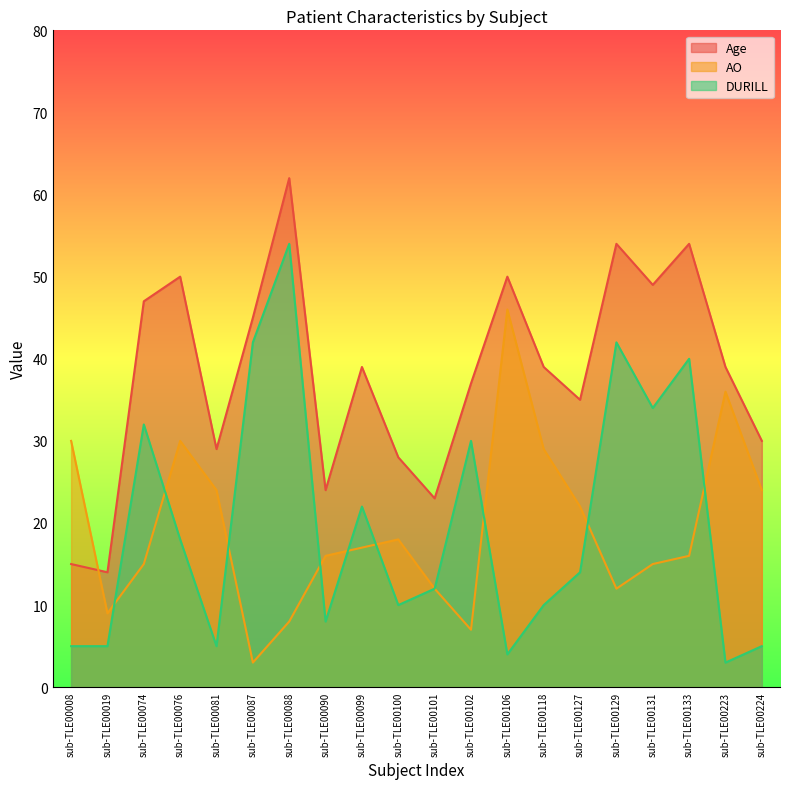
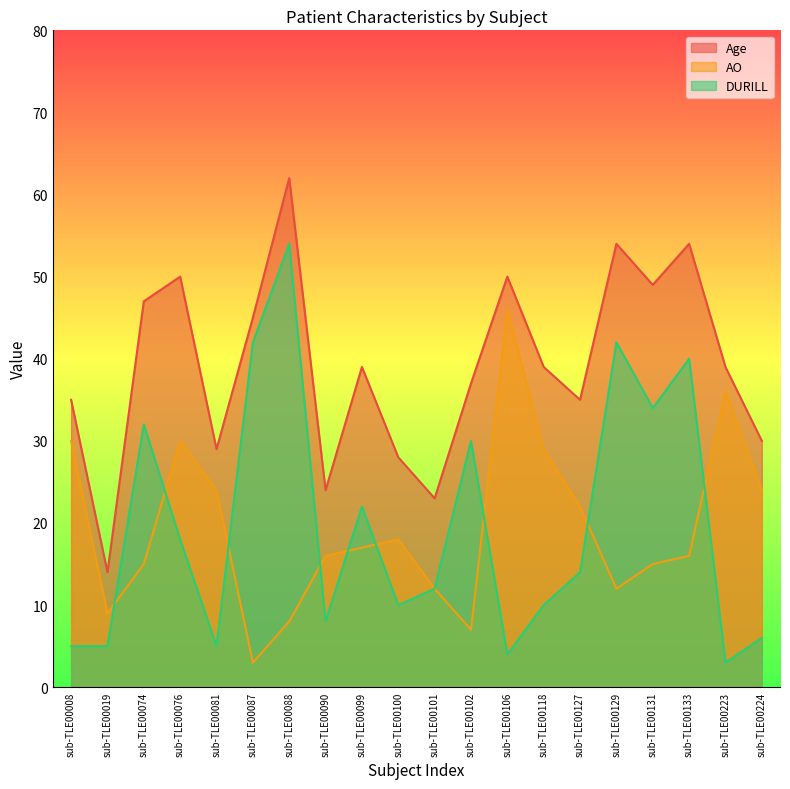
  {
    "Age": {
-     "sub-TLE00008": 15,
+     "sub-TLE00008": 35,
      "sub-TLE00019": 14,
      "sub-TLE00074": 47,
      "sub-TLE00076": 50,
      "sub-TLE00081": 29,
      "sub-TLE00087": 45,
      "sub-TLE00088": 62,
      "sub-TLE00090": 24,
      "sub-TLE00099": 39,
      "sub-TLE00100": 28,
      "sub-TLE00101": 23,
      "sub-TLE00102": 37,
      "sub-TLE00106": 50,
      "sub-TLE00118": 39,
      "sub-TLE00127": 35,
      "sub-TLE00129": 54,
      "sub-TLE00131": 49,
      "sub-TLE00133": 54,
      "sub-TLE00223": 39,
      "sub-TLE00224": 30
    },
    "AO": {
      "sub-TLE00008": 30,
      "sub-TLE00019": 9,
      "sub-TLE00074": 15,
      "sub-TLE00076": 30,
      "sub-TLE00081": 24,
      "sub-TLE00087": 3,
      "sub-TLE00088": 8,
      "sub-TLE00090": 16,
      "sub-TLE00099": 17,
      "sub-TLE00100": 18,
      "sub-TLE00102": 7,
      "sub-TLE00106": 46,
      "sub-TLE00118": 29,
      "sub-TLE00127": 22,
      "sub-TLE00129": 12,
      "sub-TLE00131": 15,
      "sub-TLE00133": 16,
      "sub-TLE00223": 36,
      "sub-TLE00224": 24
    },
    "DURILL": {
      "sub-TLE00008": 5,
      "sub-TLE00019": 5,
      "sub-TLE00074": 32,
      "sub-TLE00076": 18,
      "sub-TLE00081": 5,
      "sub-TLE00087": 42,
      "sub-TLE00088": 54,
      "sub-TLE00090": 8,
      "sub-TLE00099": 22,
      "sub-TLE00100": 10,
      "sub-TLE00102": 30,
      "sub-TLE00106": 4,
      "sub-TLE00118": 10,
      "sub-TLE00127": 14,
      "sub-TLE00129": 42,
      "sub-TLE00131": 34,
      "sub-TLE00133": 40,
      "sub-TLE00223": 3,
-     "sub-TLE00224": 5
+     "sub-TLE00224": 6
    }
  }
